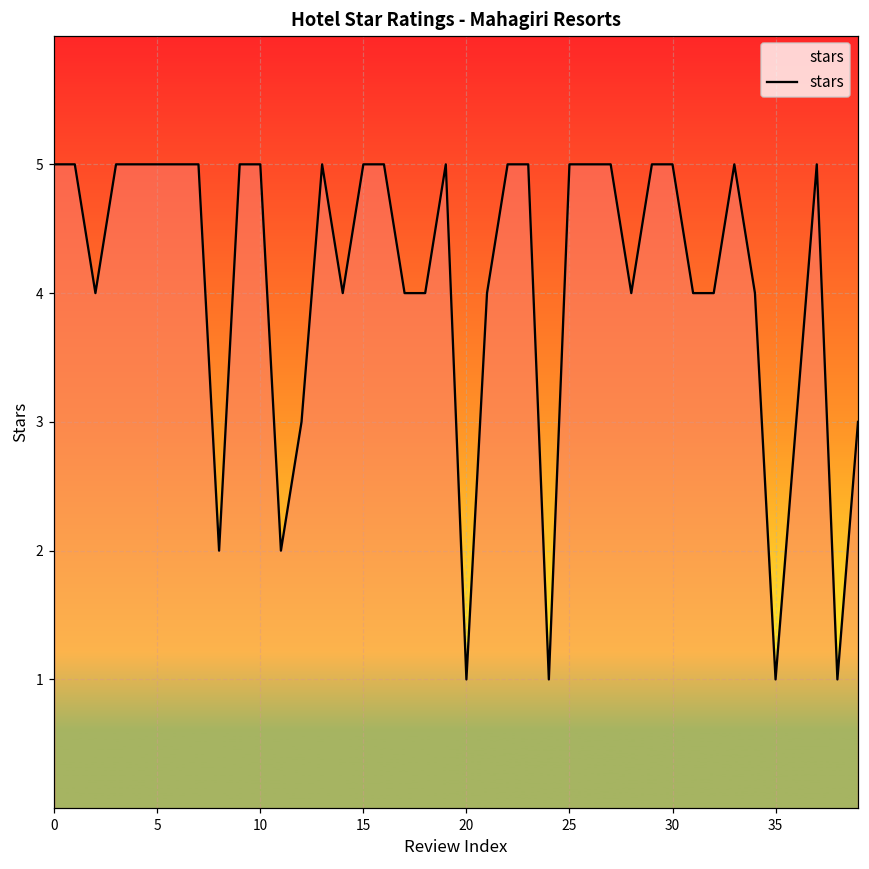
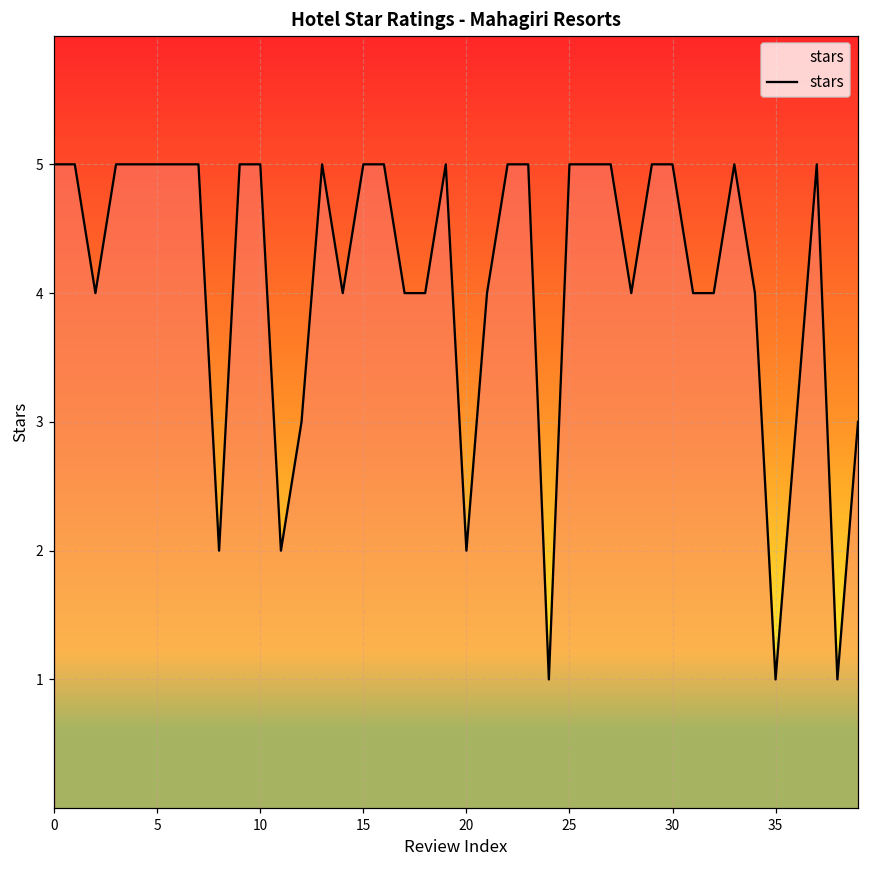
  {
    "0": 5,
    "5": 5,
    "10": 5,
    "15": 5,
-   "20": 1,
+   "20": 2,
    "25": 5,
    "30": 5,
    "35": 1
  }
